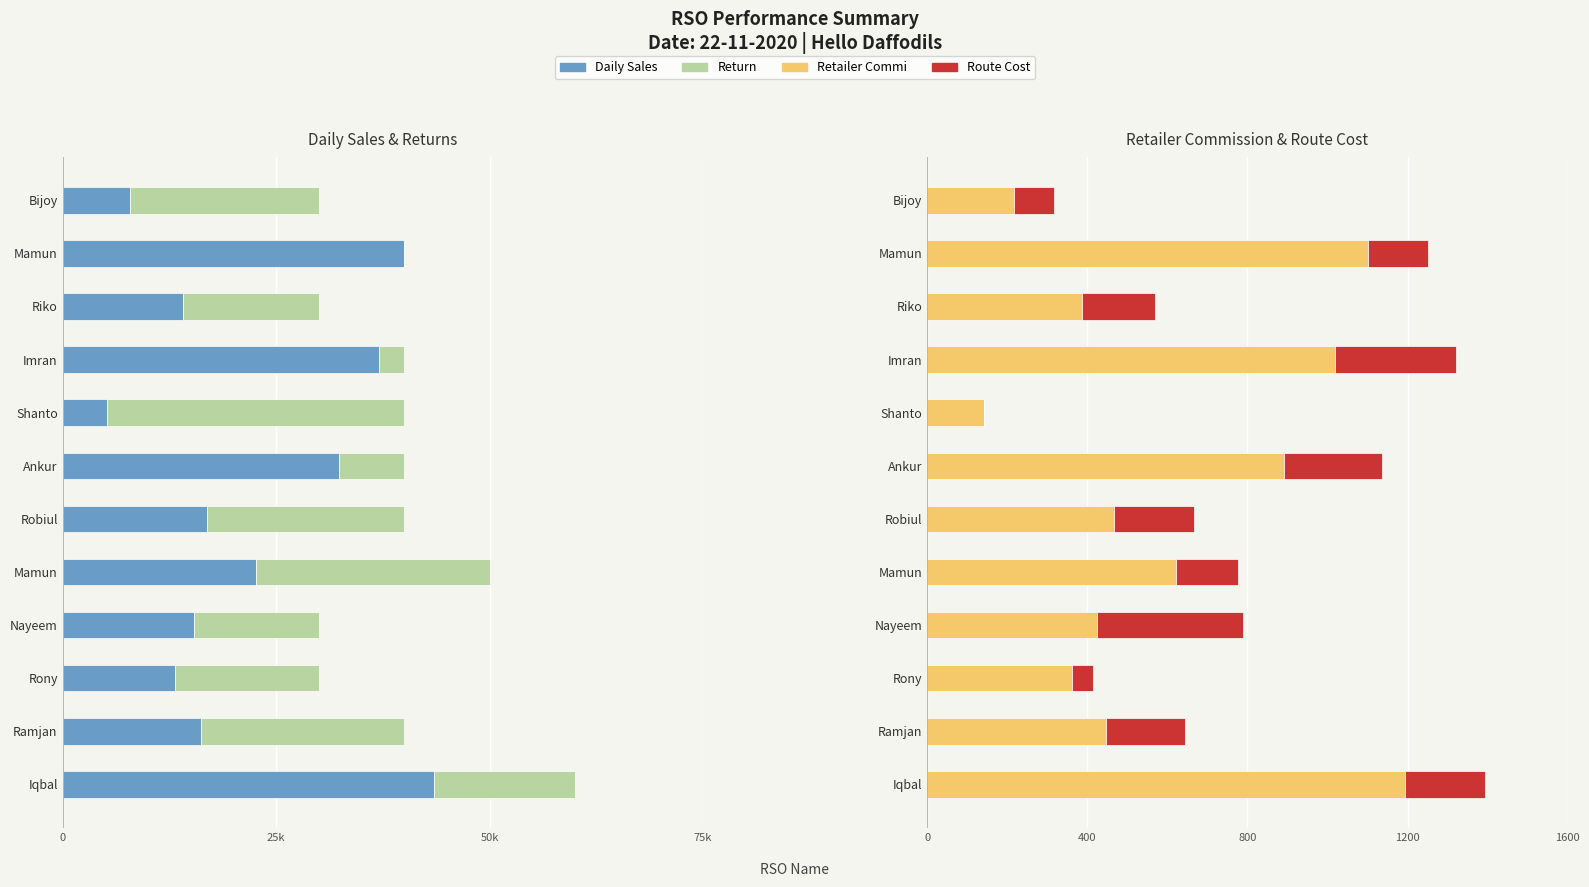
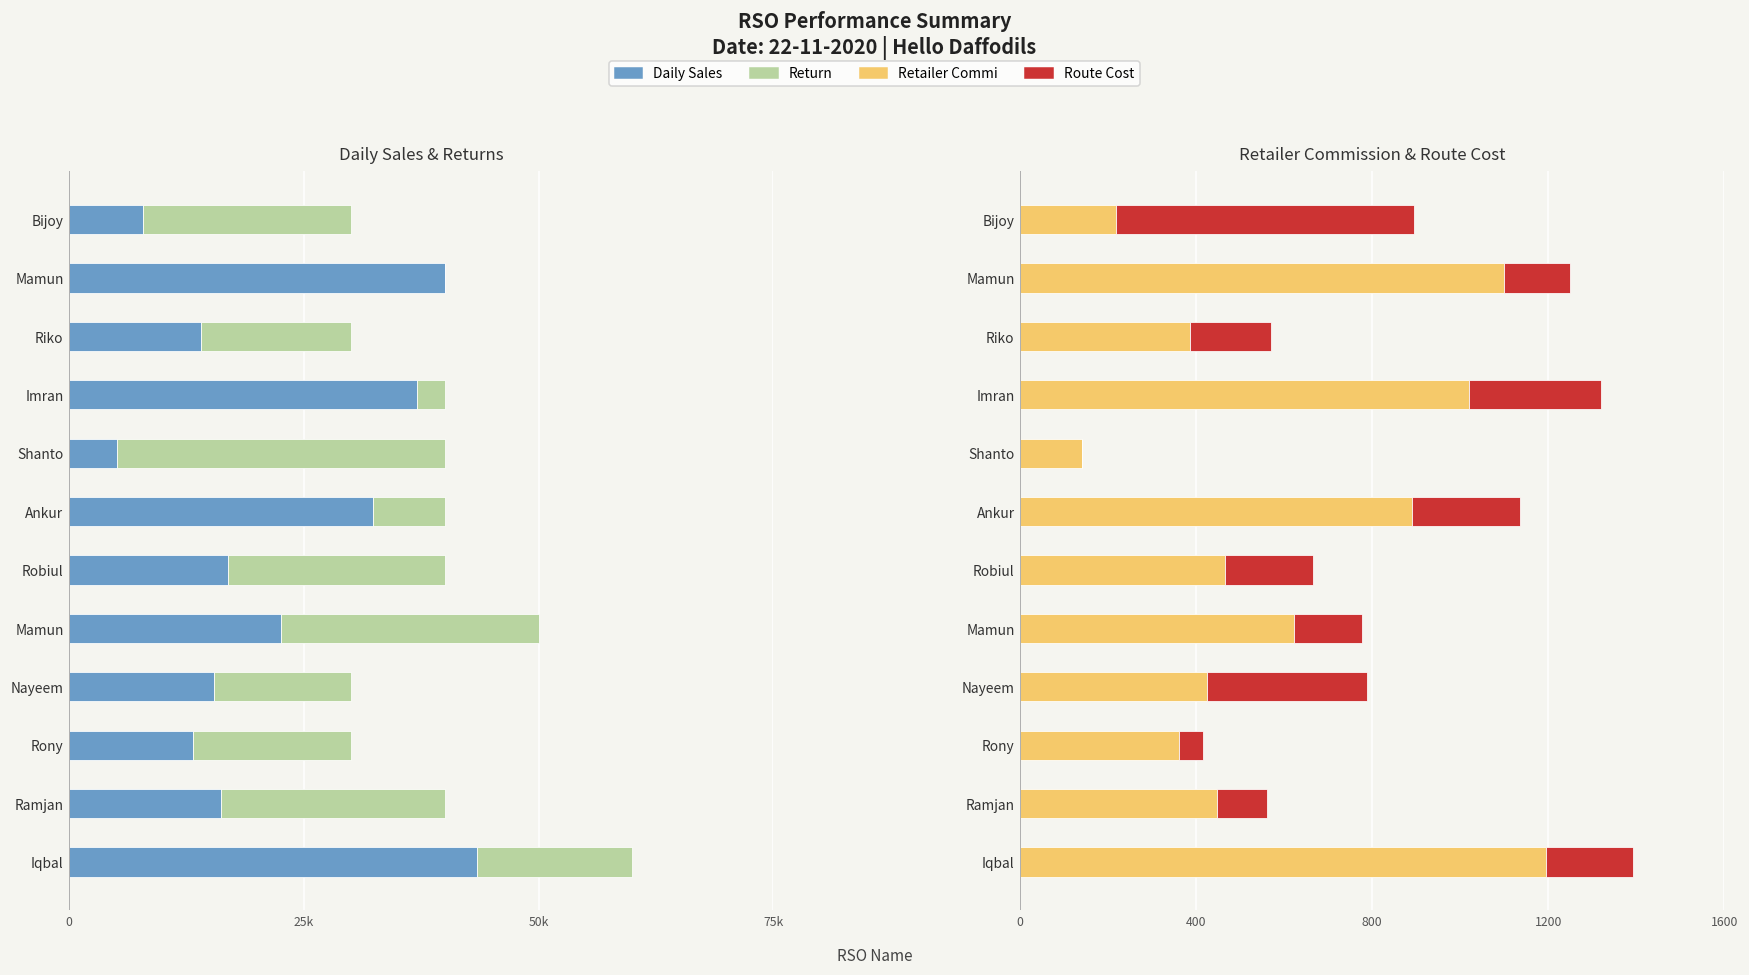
  {
    "Retailer Commission & Route Cost": {
      "Retailer Commi": {
        "Bijoy": 220,
        "Riko": 390,
        "Imran": 1020,
        "Shanto": 140,
        "Ankur": 890,
        "Robiul": 470,
        "Nayeem": 420,
        "Rony": 360,
        "Ramjan": 450,
        "Iqbal": 1190
      },
      "Route Cost": {
-       "Bijoy": 100,
+       "Bijoy": 680,
        "Riko": 180,
        "Imran": 300,
        "Shanto": 0,
        "Ankur": 250,
        "Robiul": 200,
        "Nayeem": 360,
        "Rony": 50,
-       "Ramjan": 200,
+       "Ramjan": 110,
        "Iqbal": 200
      }
    }
  }
